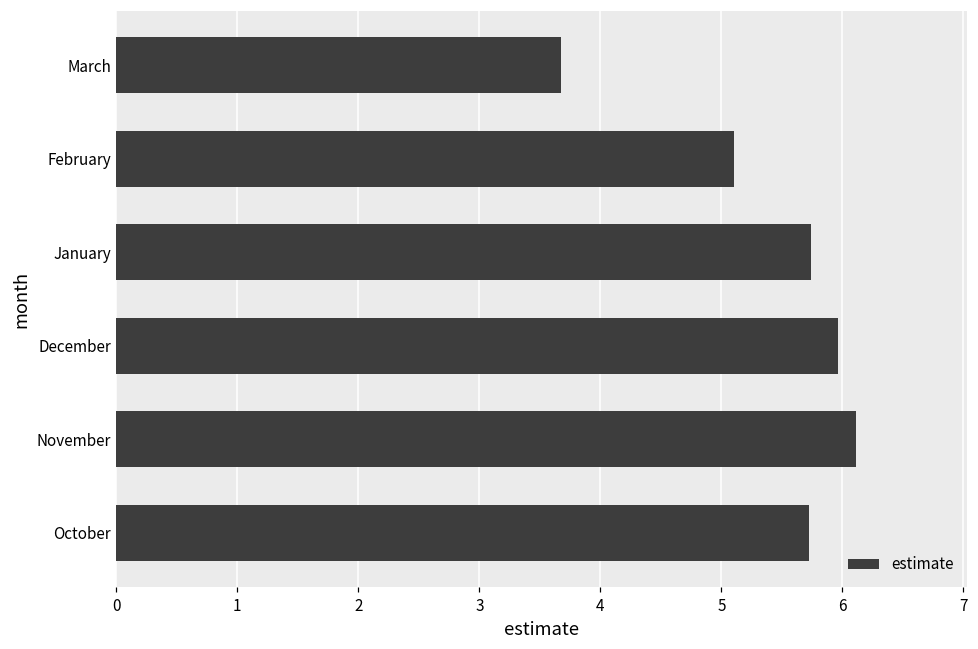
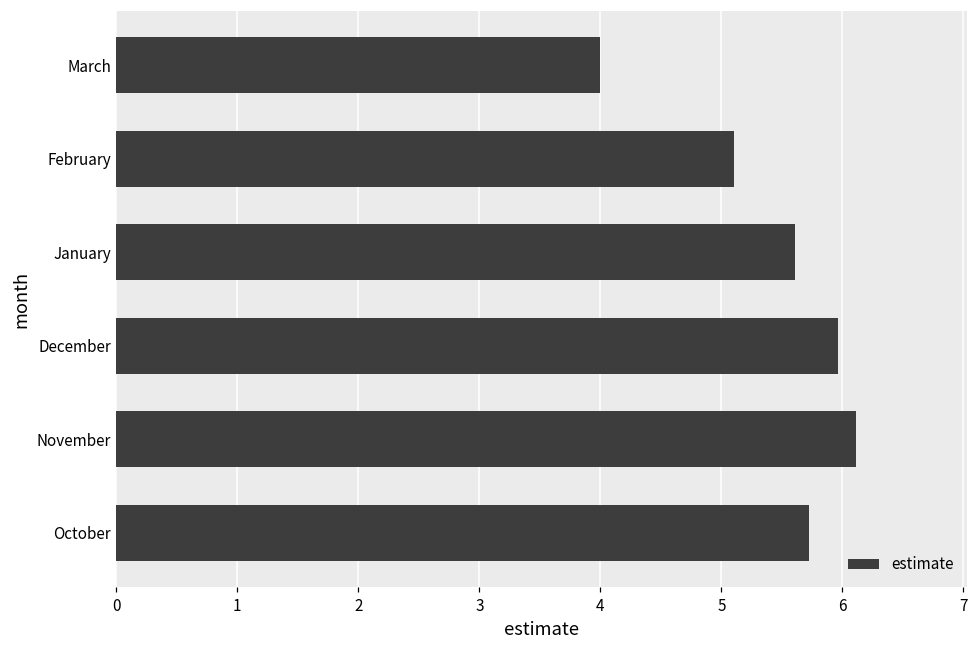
  {
-   "March": 3.68,
+   "March": 4.00,
    "February": 5.10,
-   "January": 5.74,
+   "January": 5.61,
    "December": 5.97,
    "November": 6.12,
    "October": 5.73
  }
